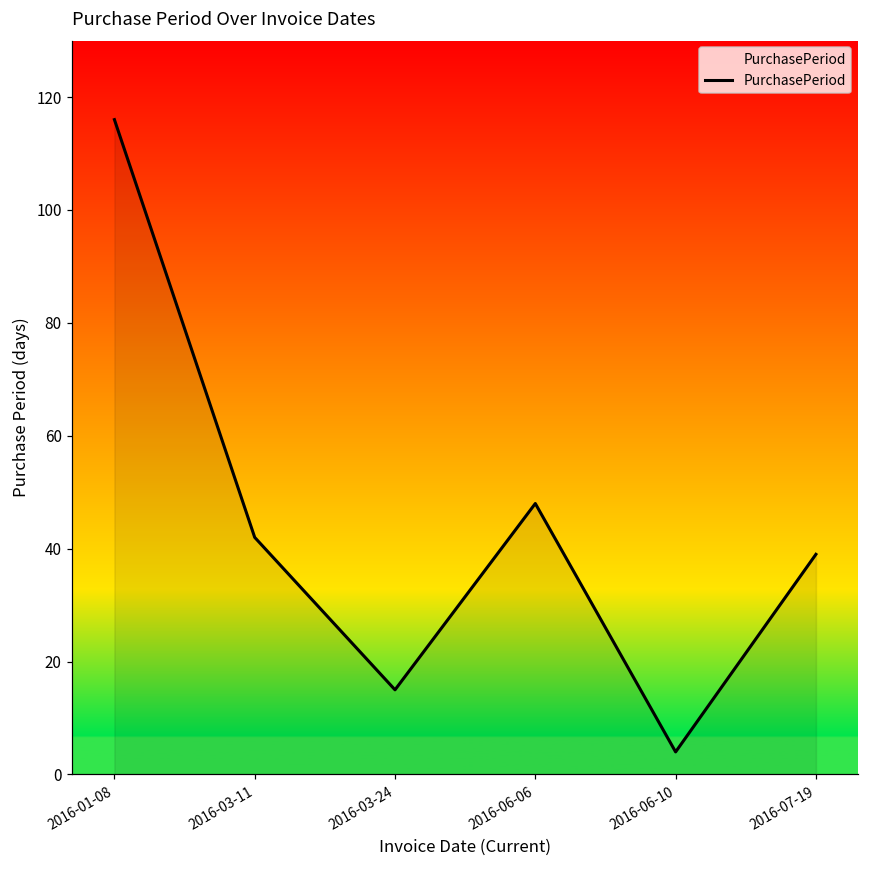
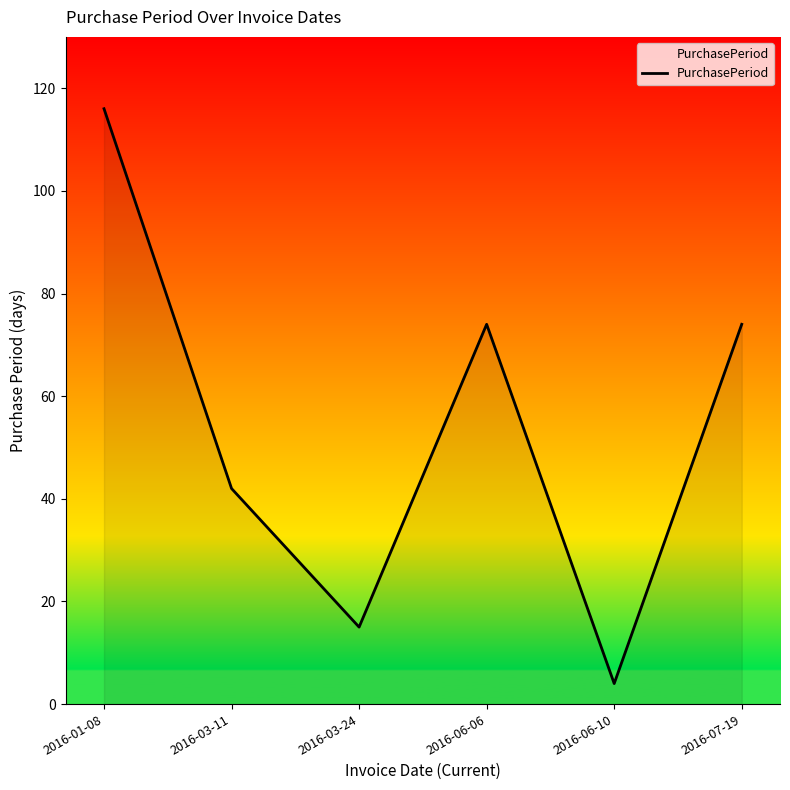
  {
    "2016-01-08": 116,
    "2016-03-11": 42,
    "2016-03-24": 15,
-   "2016-06-06": 48,
+   "2016-06-06": 74,
    "2016-06-10": 4,
-   "2016-07-19": 39
+   "2016-07-19": 74
  }
